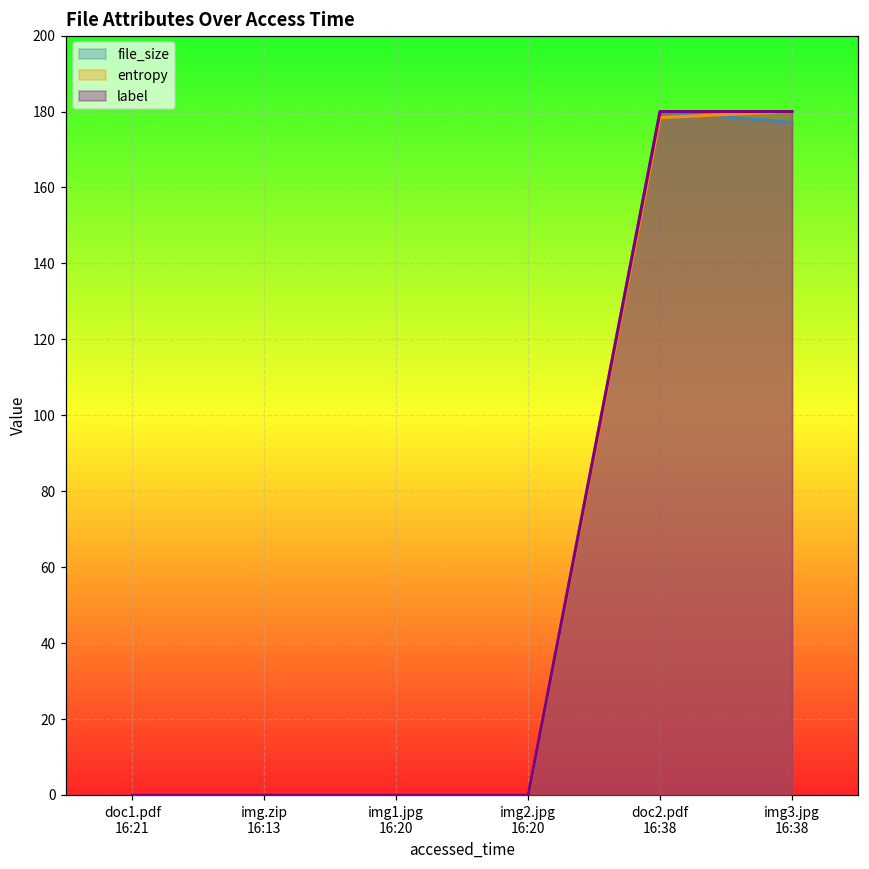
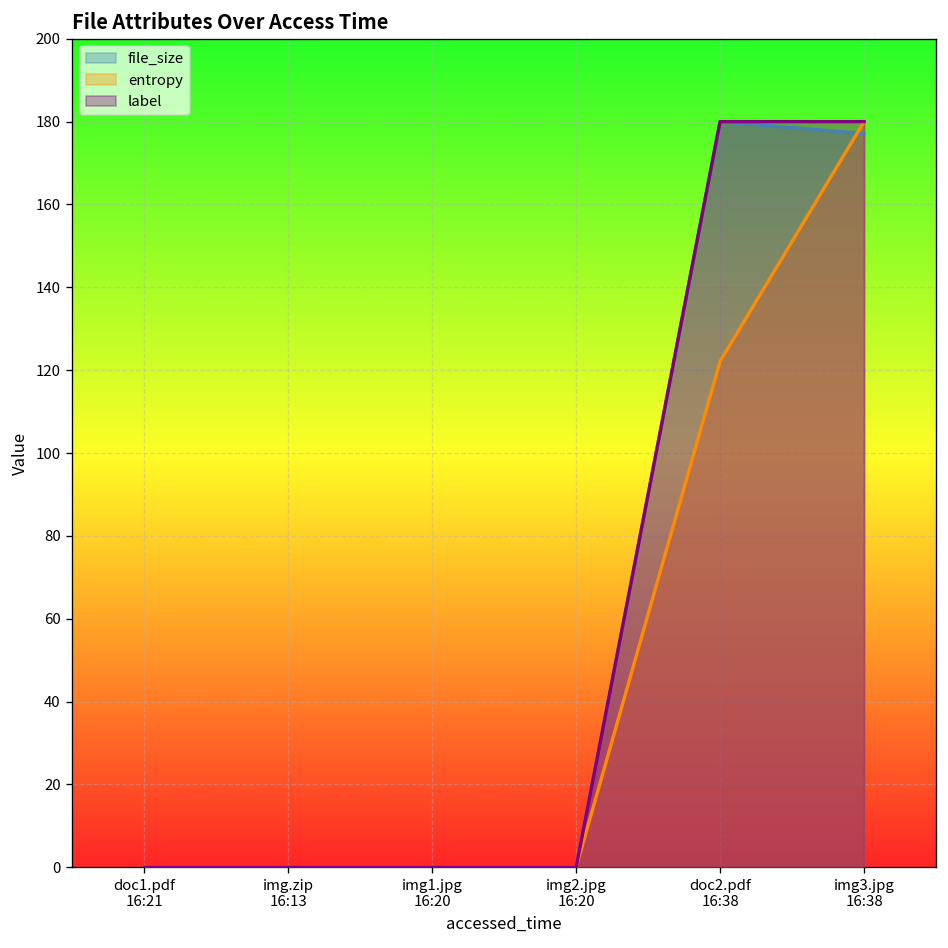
  {
    "file_size": {
      "img3.jpg 16:38": 177
    },
    "entropy": {
-     "doc2.pdf 16:38": 178
+     "doc2.pdf 16:38": 122
    }
  }
